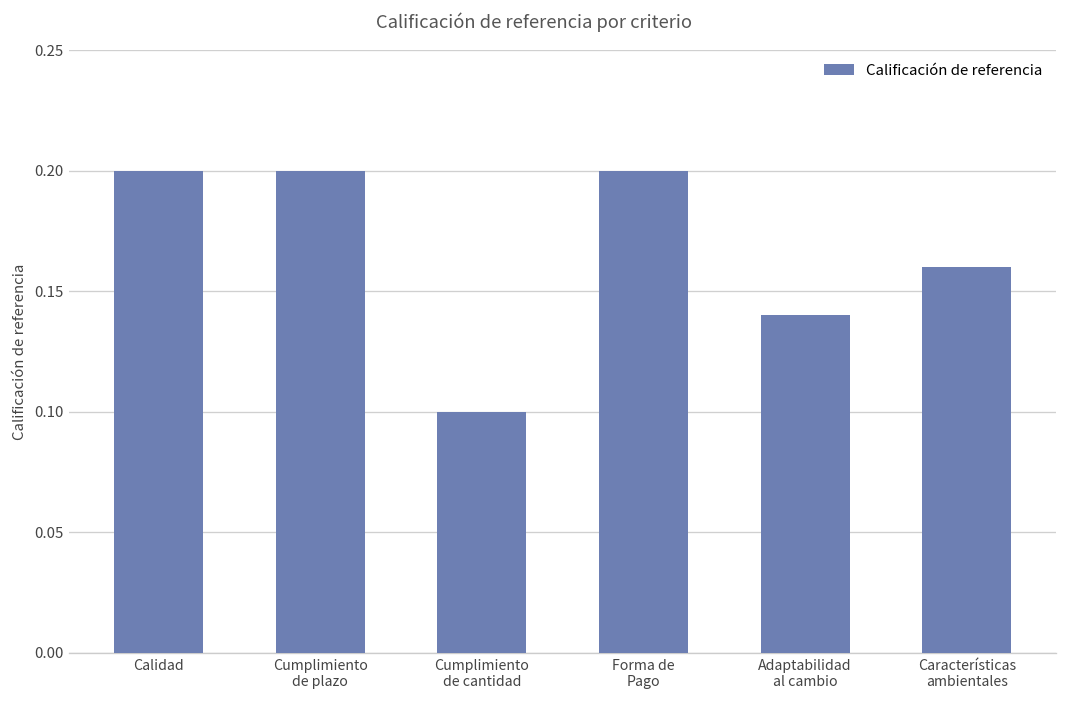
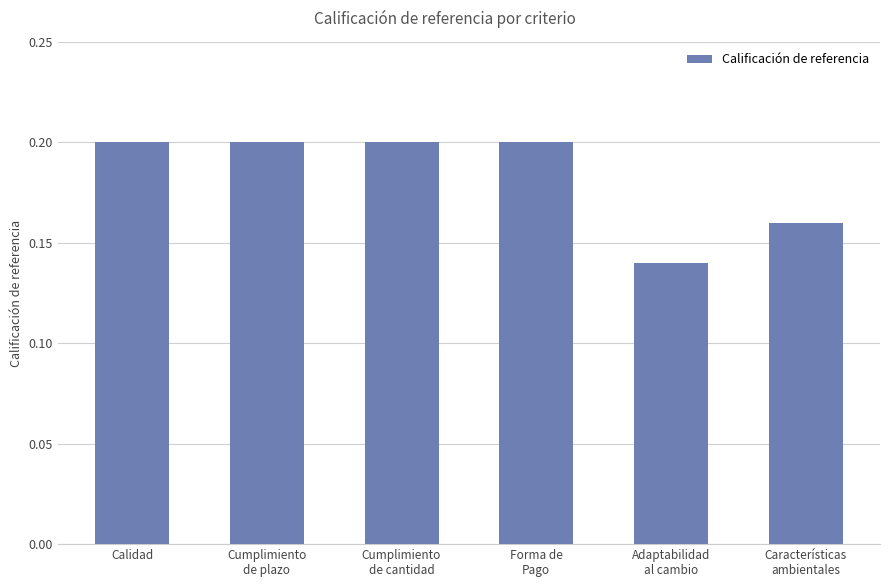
  {
    "Calidad": 0.2,
    "Cumplimiento de plazo": 0.2,
-   "Cumplimiento de cantidad": 0.1,
+   "Cumplimiento de cantidad": 0.2,
    "Forma de Pago": 0.2,
    "Adaptabilidad al cambio": 0.140,
    "Características ambientales": 0.160
  }
